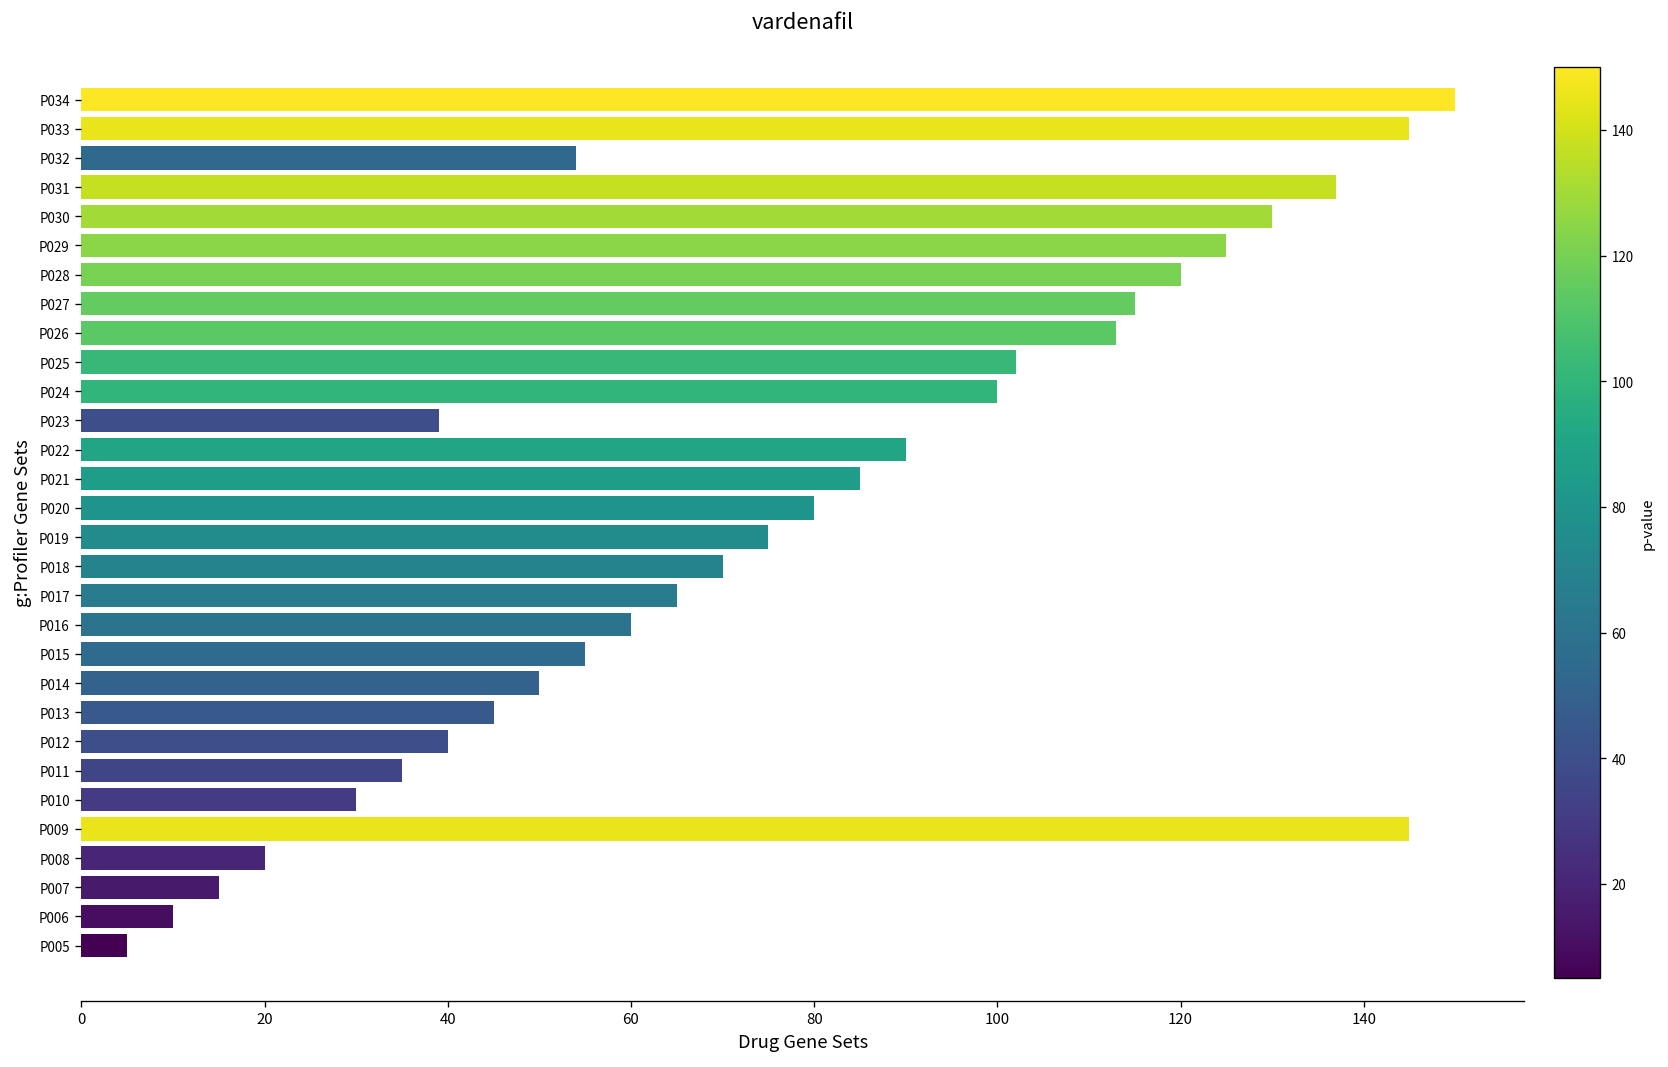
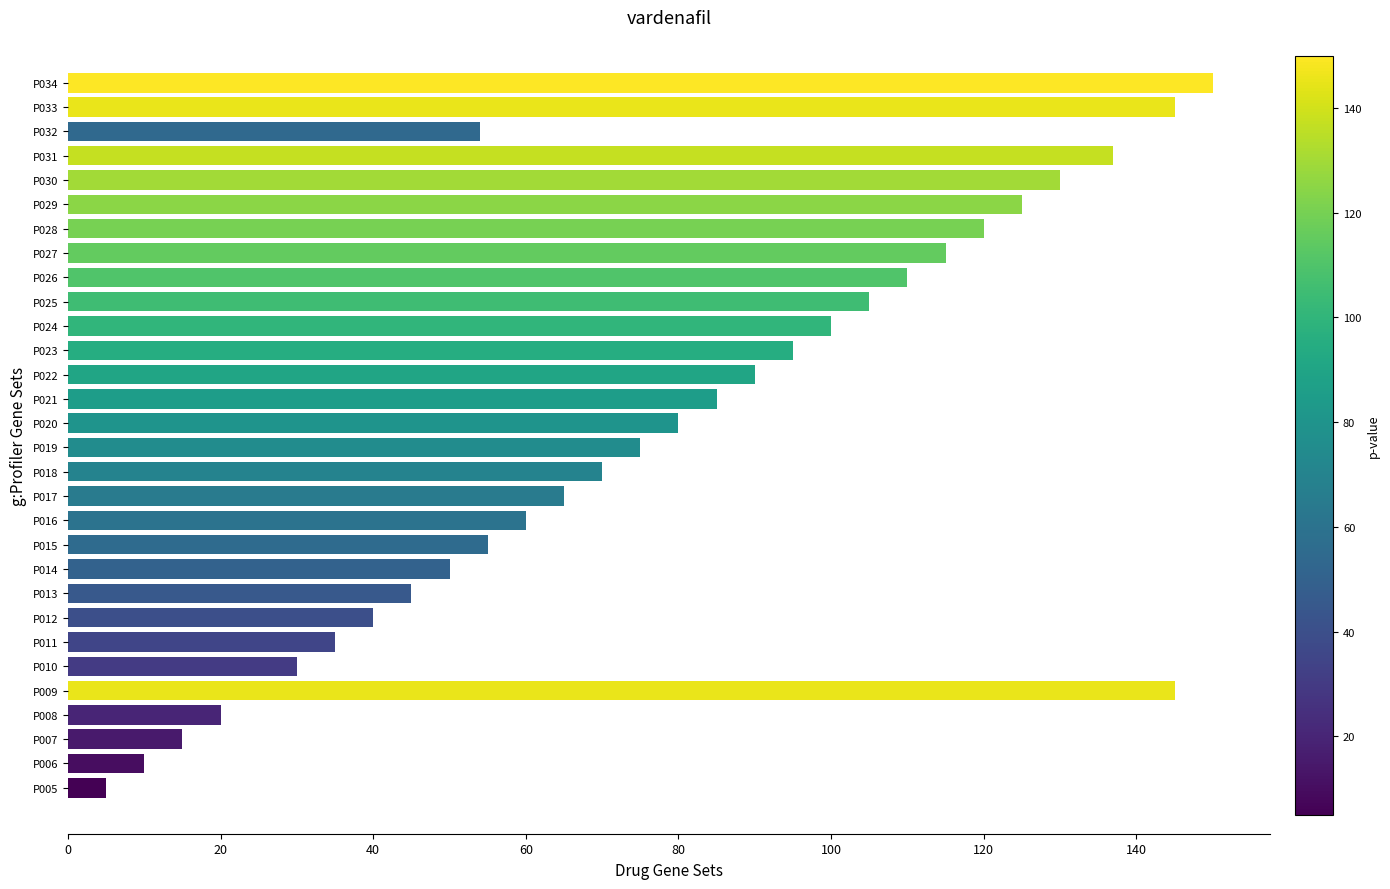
  {
    "P034": 150,
    "P033": 145,
    "P032": 54,
    "P031": 137,
    "P030": 130,
    "P029": 125,
    "P028": 120,
    "P027": 115,
-   "P026": 113,
-   "P025": 102,
+   "P026": 110,
+   "P025": 105,
    "P024": 100,
-   "P023": 39,
+   "P023": 95,
    "P022": 90,
    "P021": 85,
    "P020": 80,
    "P019": 75,
    "P018": 70,
    "P017": 65,
    "P016": 60,
    "P015": 55,
    "P014": 50,
    "P013": 45,
    "P012": 40,
    "P011": 35,
    "P010": 30,
    "P009": 145,
    "P008": 20,
    "P007": 15,
    "P006": 10,
    "P005": 5
  }
